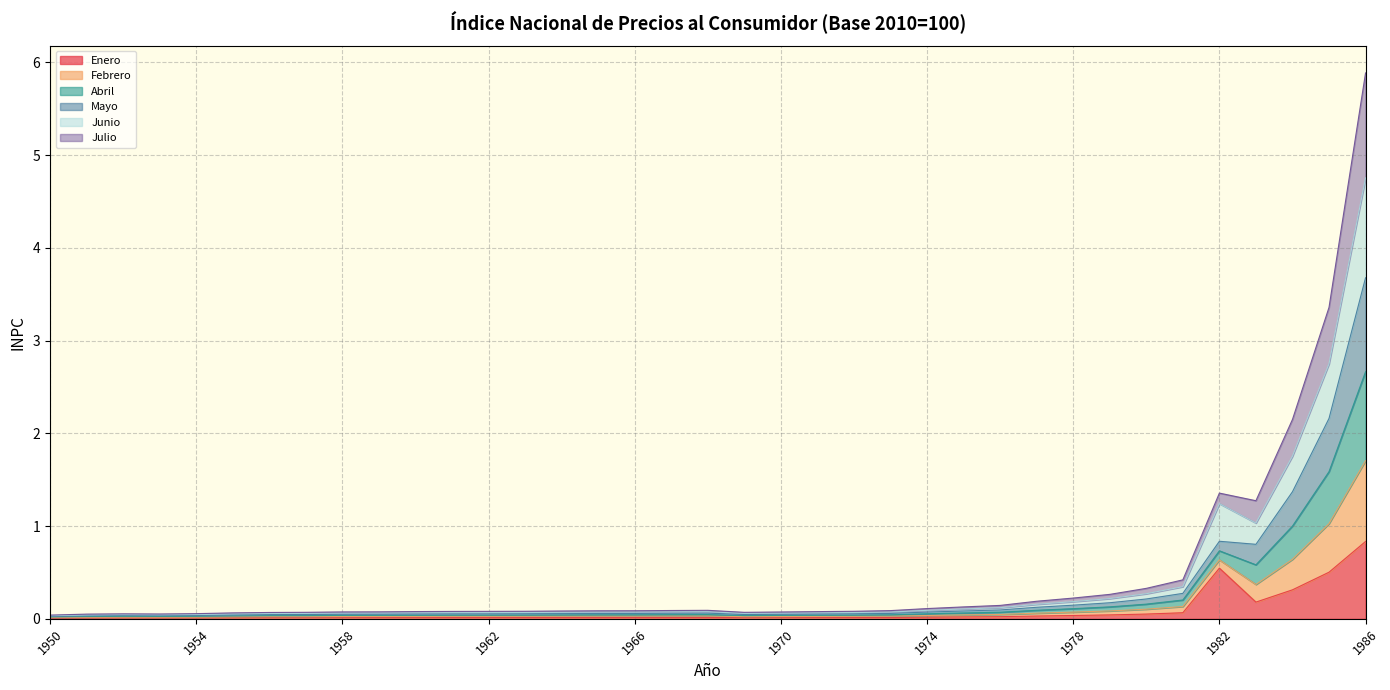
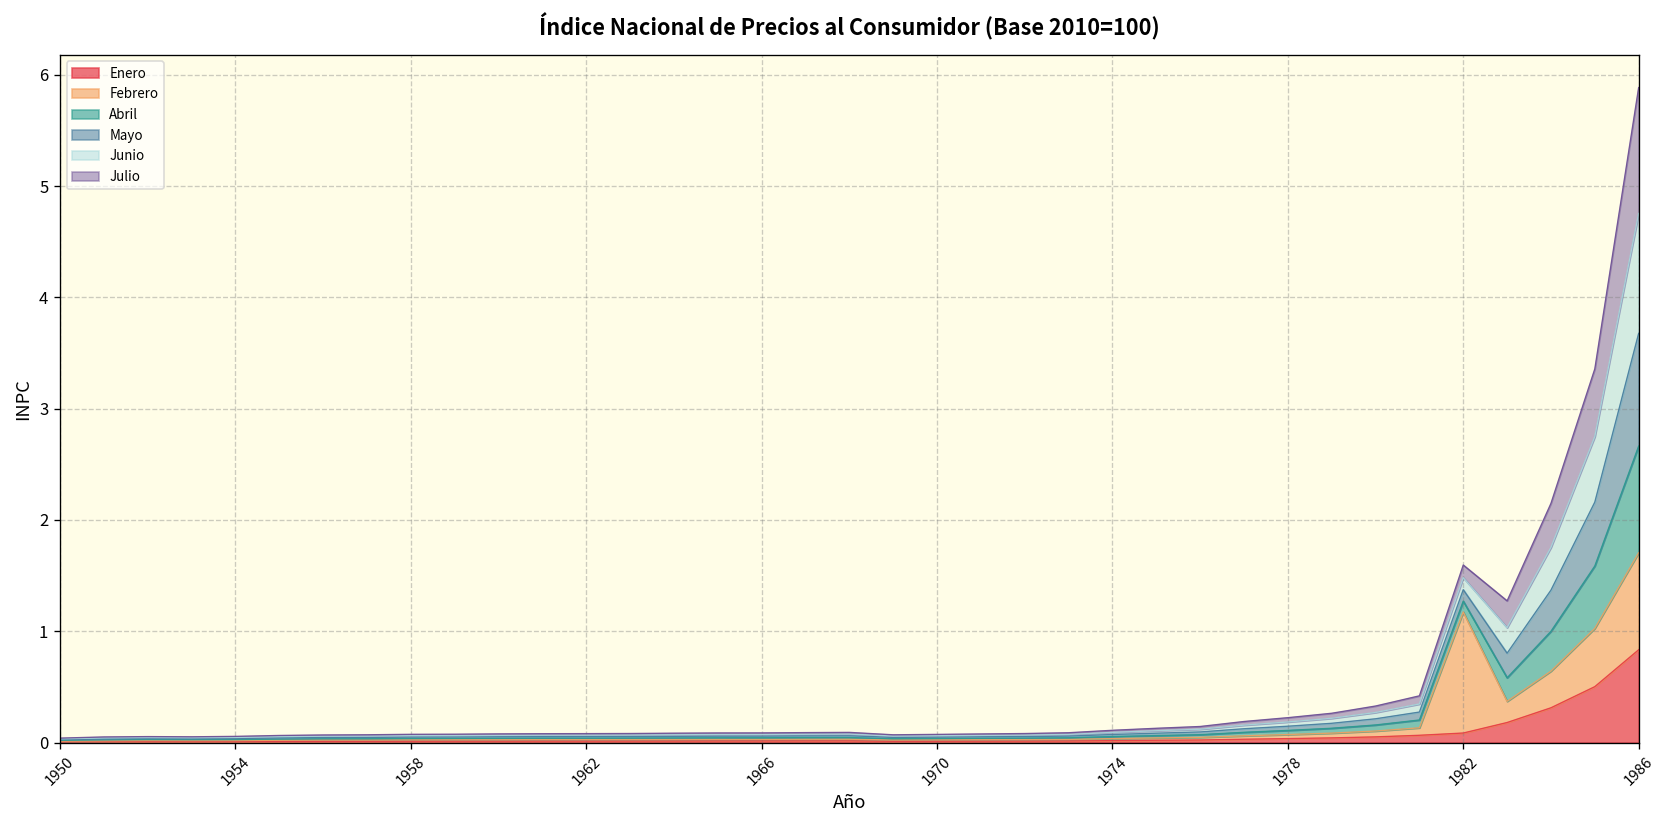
  {
    "Enero": {
      "1978": 0.0,
-     "1982": 0.5,
+     "1982": 0.1,
      "1986": 0.8
    },
    "Febrero": {
      "1978": 0.0,
-     "1982": 0.1,
+     "1982": 1.1,
      "1986": 0.9
    },
    "Junio": {
      "1978": 0.0,
-     "1982": 0.4,
+     "1982": 0.1,
      "1986": 1.1
    }
  }
